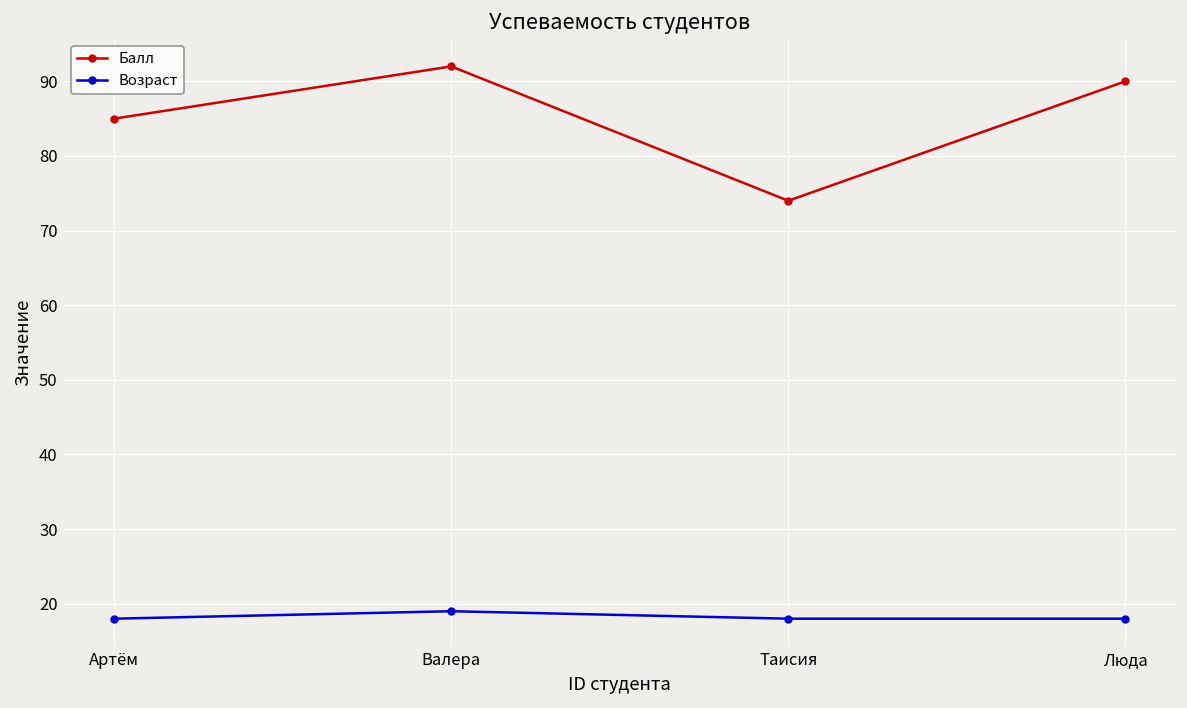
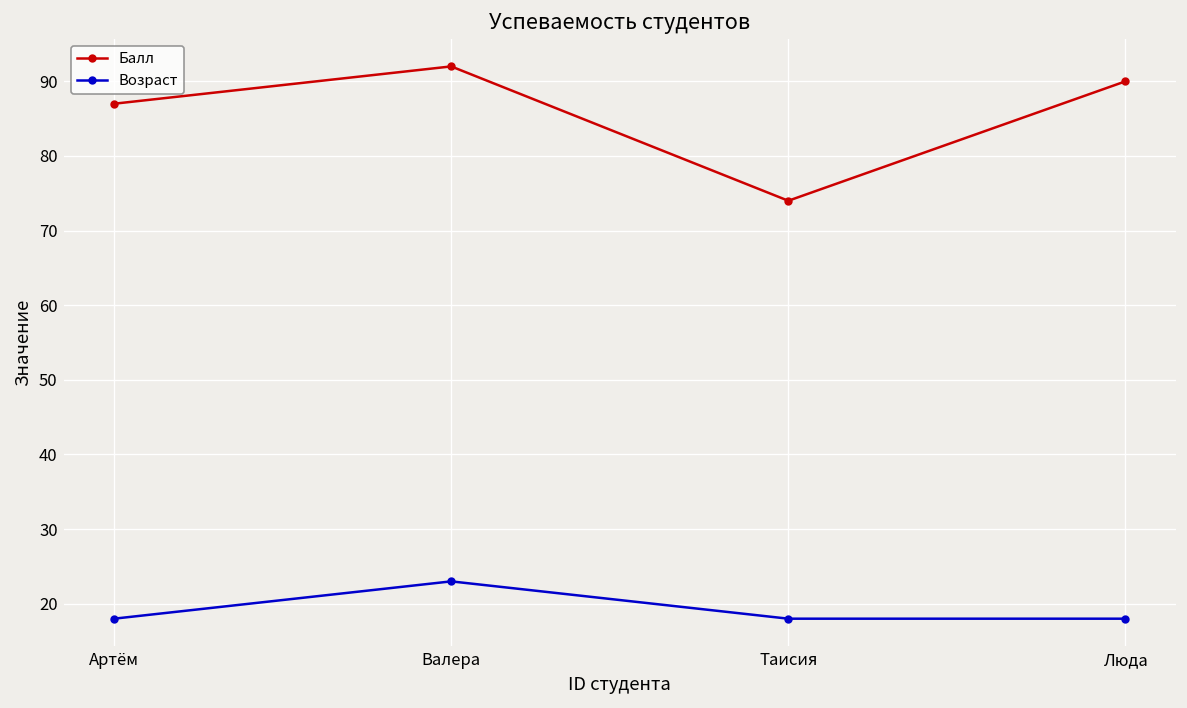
  {
    "Балл": {
-     "Артём": 85,
+     "Артём": 87,
      "Валера": 92,
      "Таисия": 74,
      "Люда": 90
    },
    "Возраст": {
      "Артём": 18,
-     "Валера": 19,
+     "Валера": 23,
      "Таисия": 18,
      "Люда": 18
    }
  }
